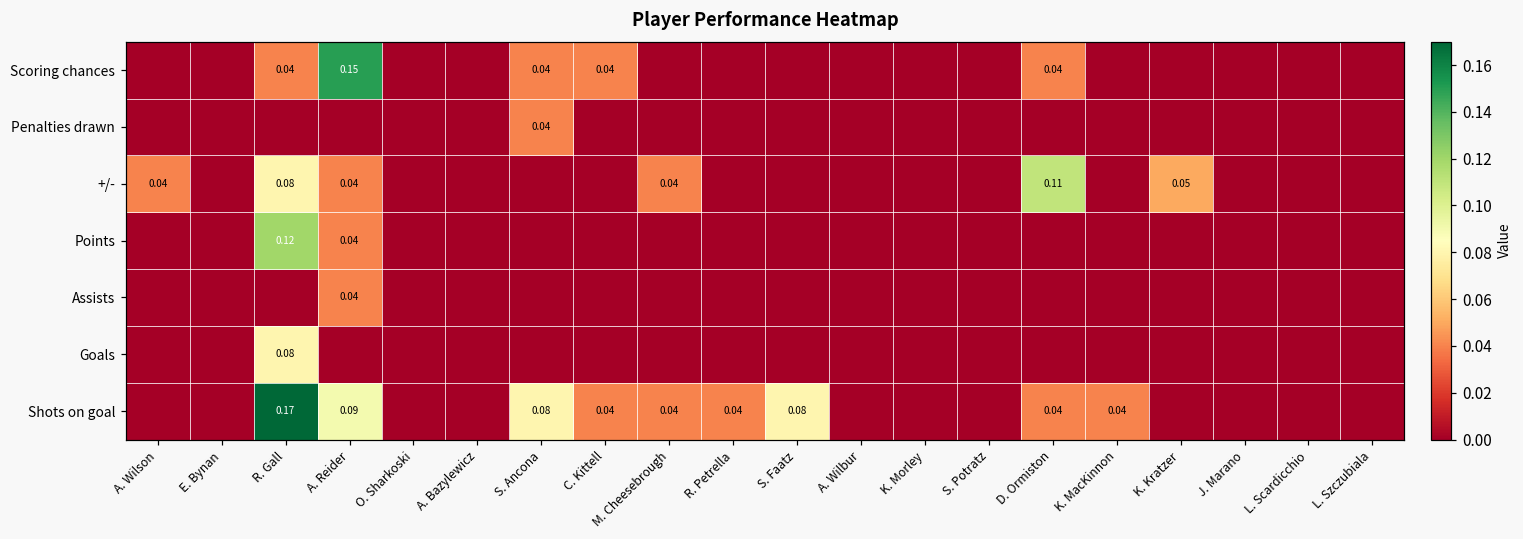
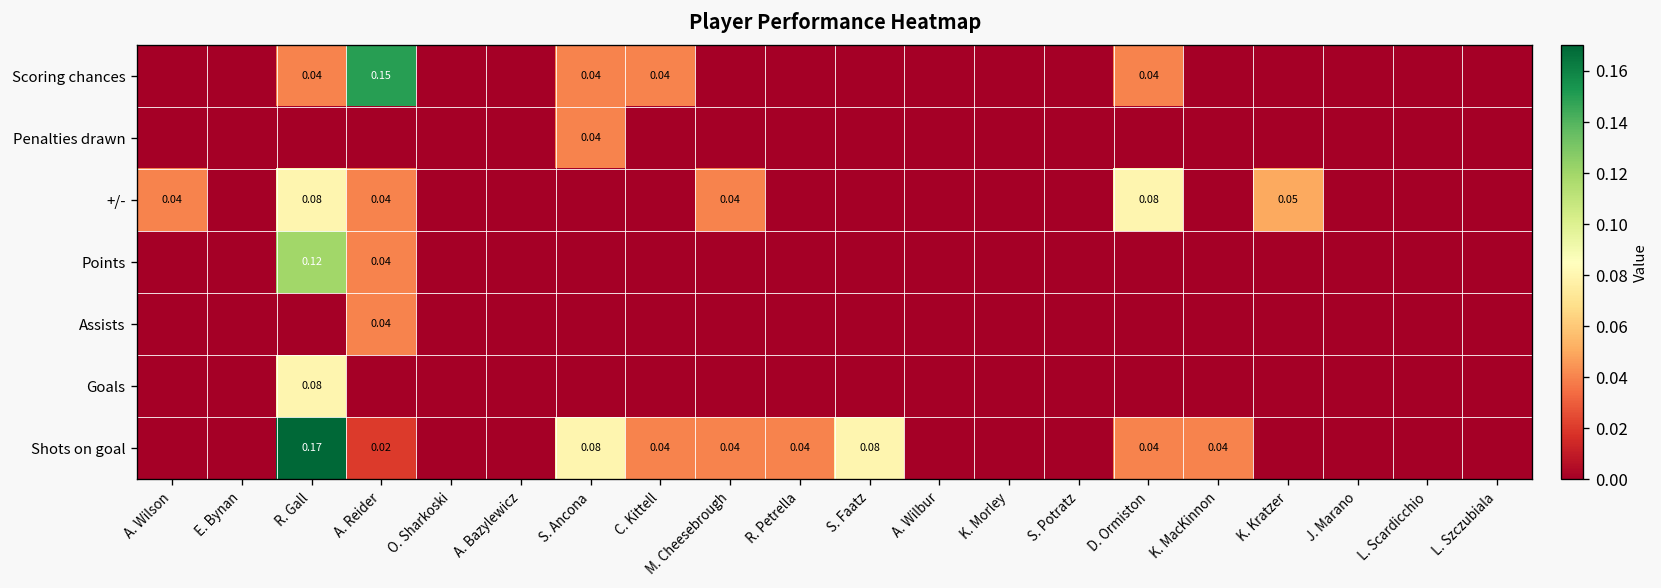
  {
    "Scoring chances": {
      "R. Gall": 0.04,
      "A. Reider": 0.15,
      "S. Ancona": 0.04,
      "C. Kittell": 0.04,
      "D. Ormiston": 0.04
    },
    "Penalties drawn": {
      "S. Ancona": 0.04
    },
    "+/-": {
      "A. Wilson": 0.04,
      "R. Gall": 0.08,
      "A. Reider": 0.04,
      "M. Cheesebrough": 0.04,
-     "D. Ormiston": 0.11,
+     "D. Ormiston": 0.08,
      "K. Kratzer": 0.05
    },
    "Points": {
      "R. Gall": 0.12,
      "A. Reider": 0.04
    },
    "Assists": {
      "A. Reider": 0.04
    },
    "Goals": {
      "R. Gall": 0.08
    },
    "Shots on goal": {
      "R. Gall": 0.17,
-     "A. Reider": 0.09,
+     "A. Reider": 0.02,
      "S. Ancona": 0.08,
      "C. Kittell": 0.04,
      "M. Cheesebrough": 0.04,
      "R. Petrella": 0.04,
      "S. Faatz": 0.08,
      "D. Ormiston": 0.04,
      "K. MacKinnon": 0.04
    }
  }
